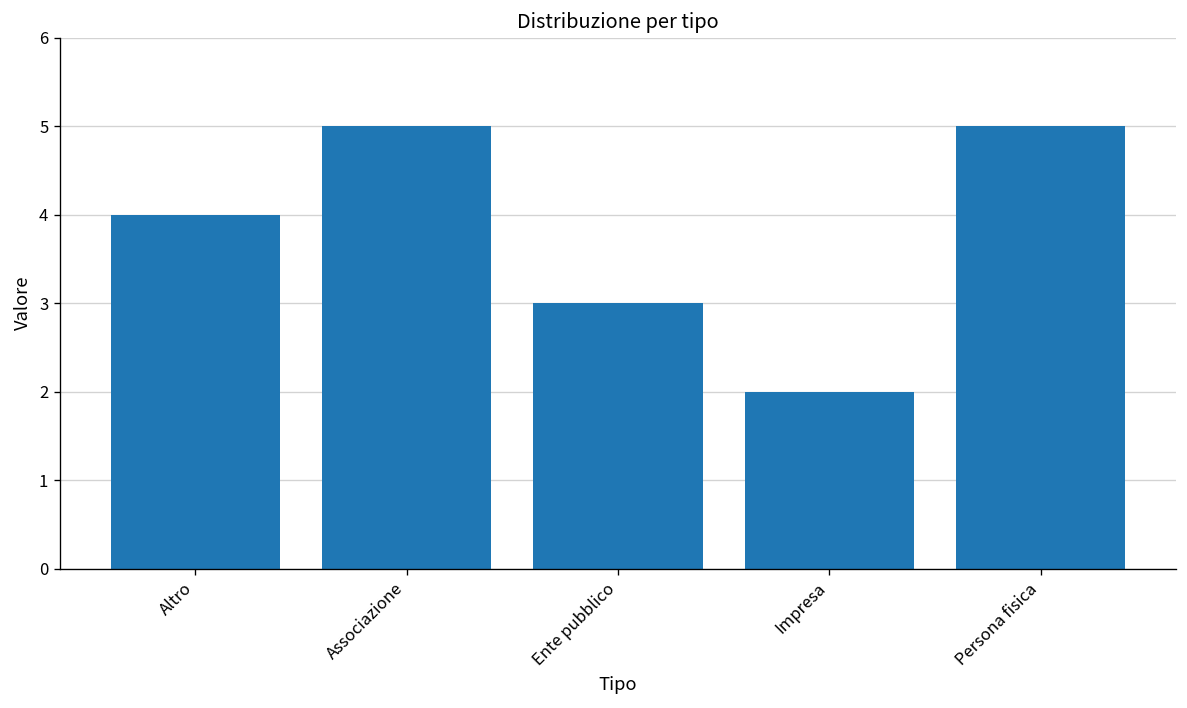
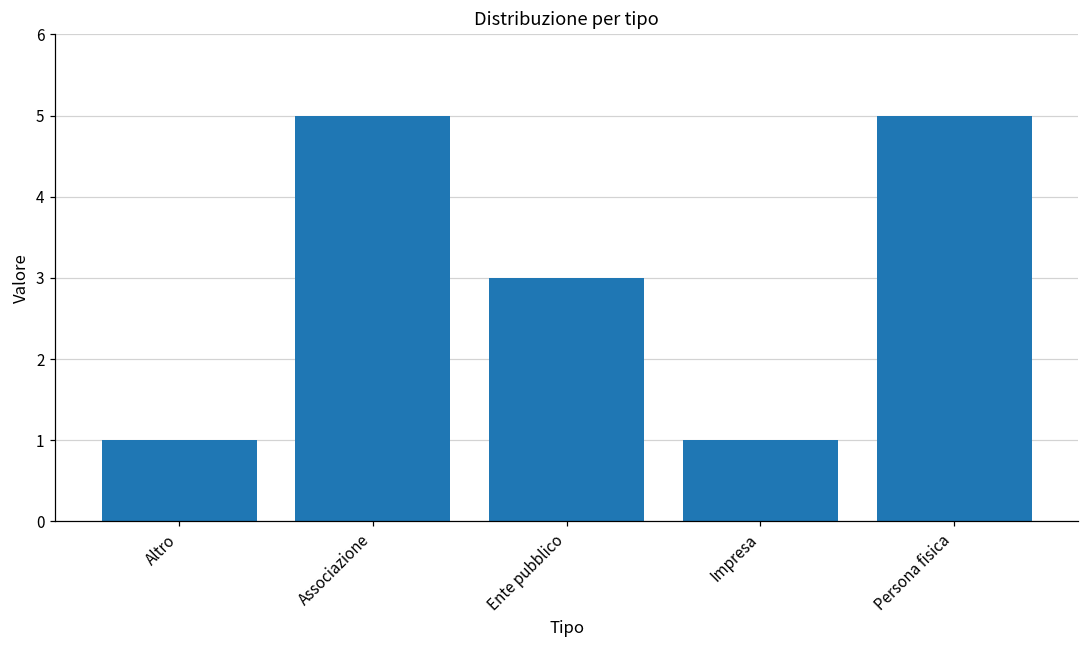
  {
-   "Altro": 4,
+   "Altro": 1,
    "Associazione": 5,
    "Ente pubblico": 3,
-   "Impresa": 2,
+   "Impresa": 1,
    "Persona fisica": 5
  }
